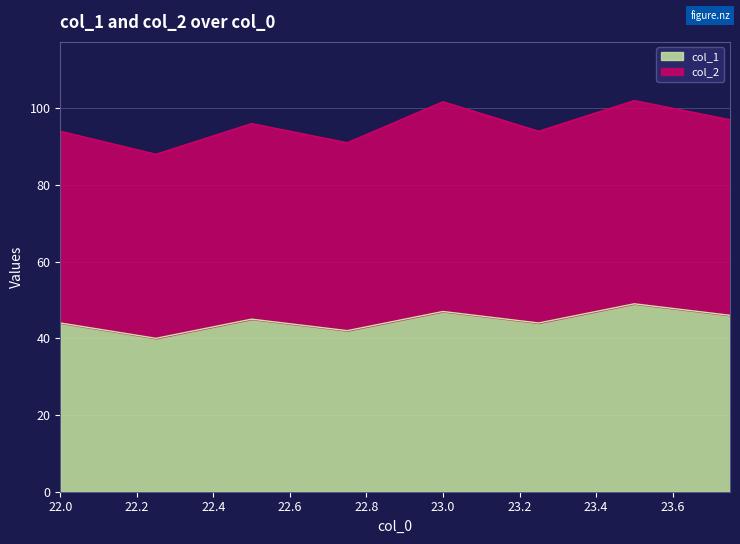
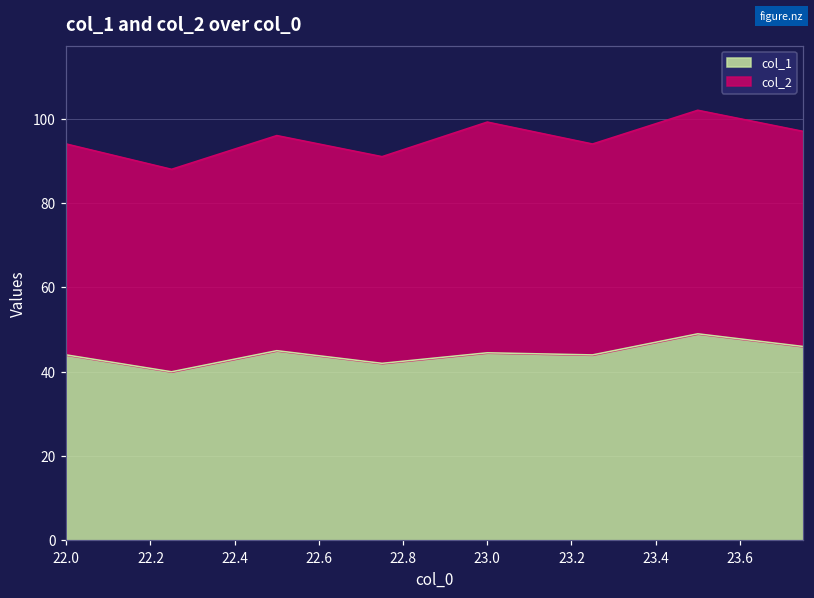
  {
    "col_1": {
      "22.0": 44,
-     "23.0": 47
+     "23.0": 45
    },
    "col_2": {
      "22.0": 50,
      "23.0": 55
    }
  }
